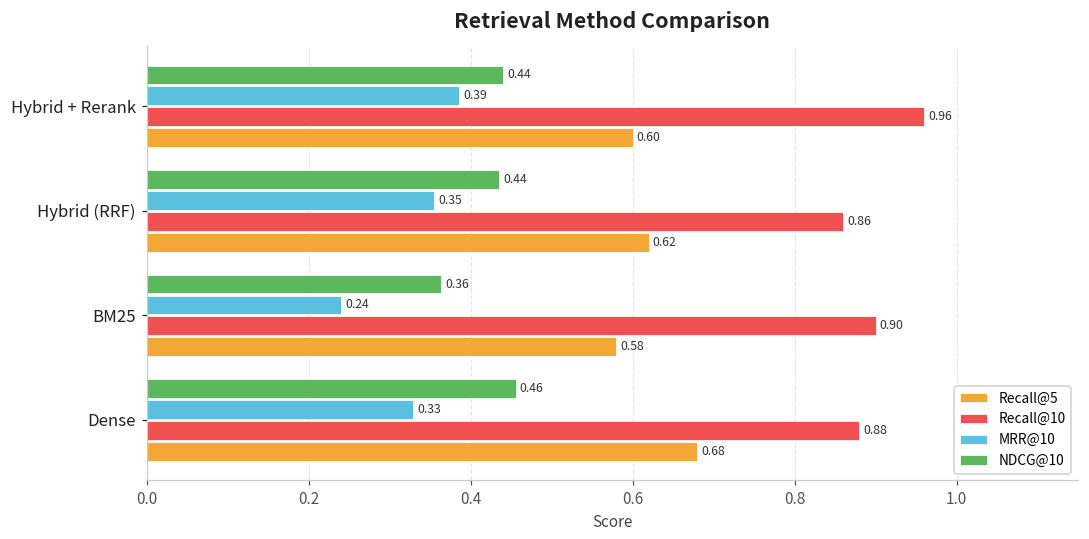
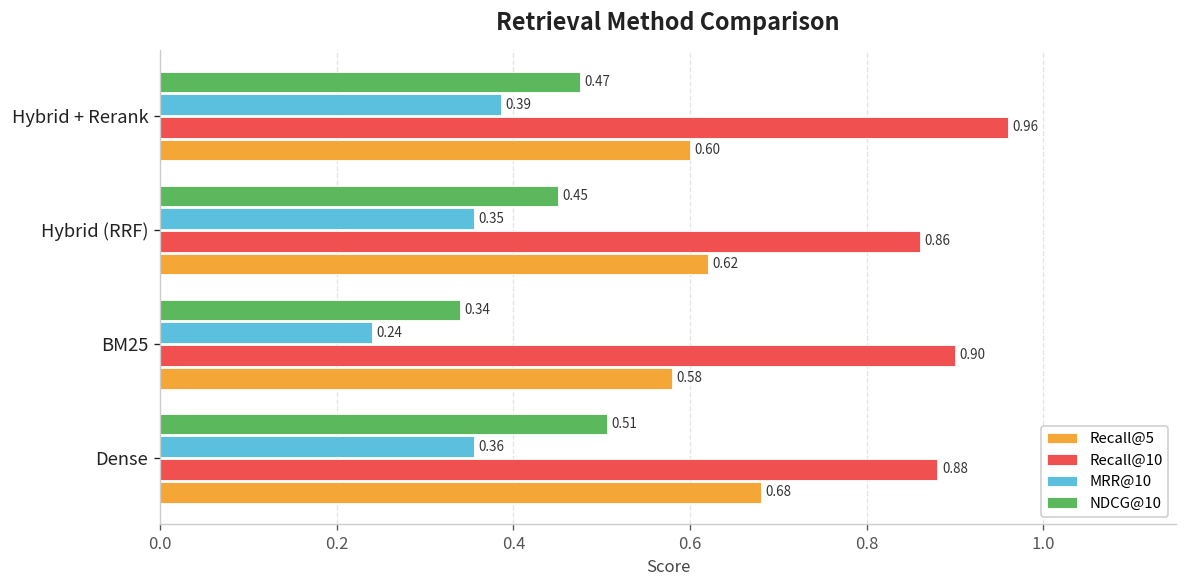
  {
    "Recall@5": {
      "Hybrid + Rerank": 0.60,
      "Hybrid (RRF)": 0.62,
      "BM25": 0.58,
      "Dense": 0.68
    },
    "Recall@10": {
      "Hybrid + Rerank": 0.96,
      "Hybrid (RRF)": 0.86,
      "BM25": 0.90,
      "Dense": 0.88
    },
    "MRR@10": {
      "Hybrid + Rerank": 0.39,
      "Hybrid (RRF)": 0.35,
      "BM25": 0.24,
-     "Dense": 0.33
+     "Dense": 0.36
    },
    "NDCG@10": {
-     "Hybrid + Rerank": 0.44,
-     "Hybrid (RRF)": 0.44,
-     "BM25": 0.36,
-     "Dense": 0.46
+     "Hybrid + Rerank": 0.47,
+     "Hybrid (RRF)": 0.45,
+     "BM25": 0.34,
+     "Dense": 0.51
    }
  }
